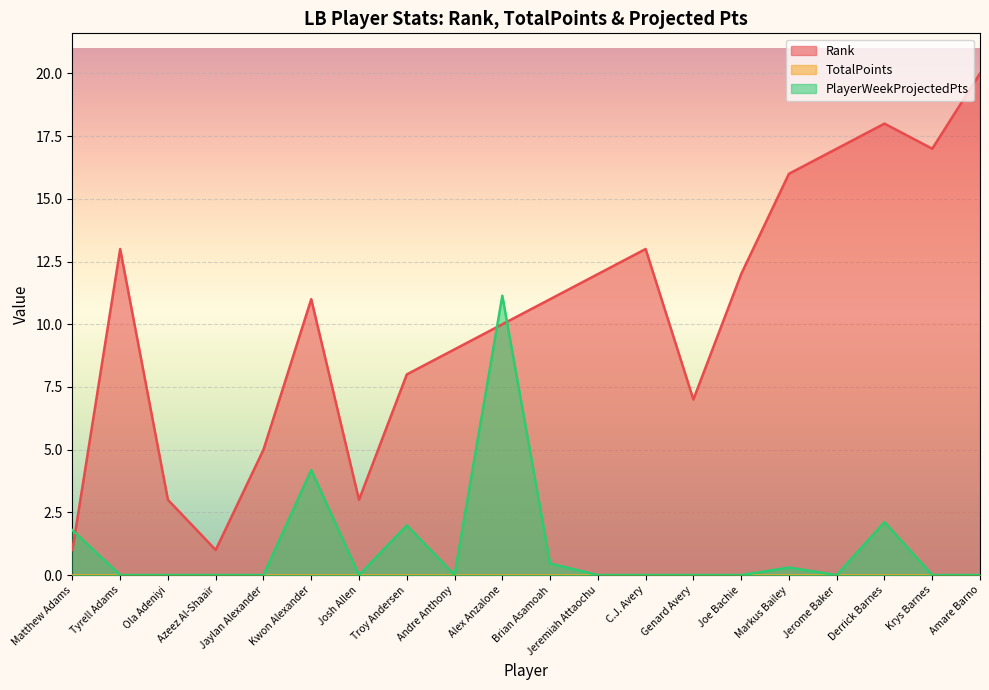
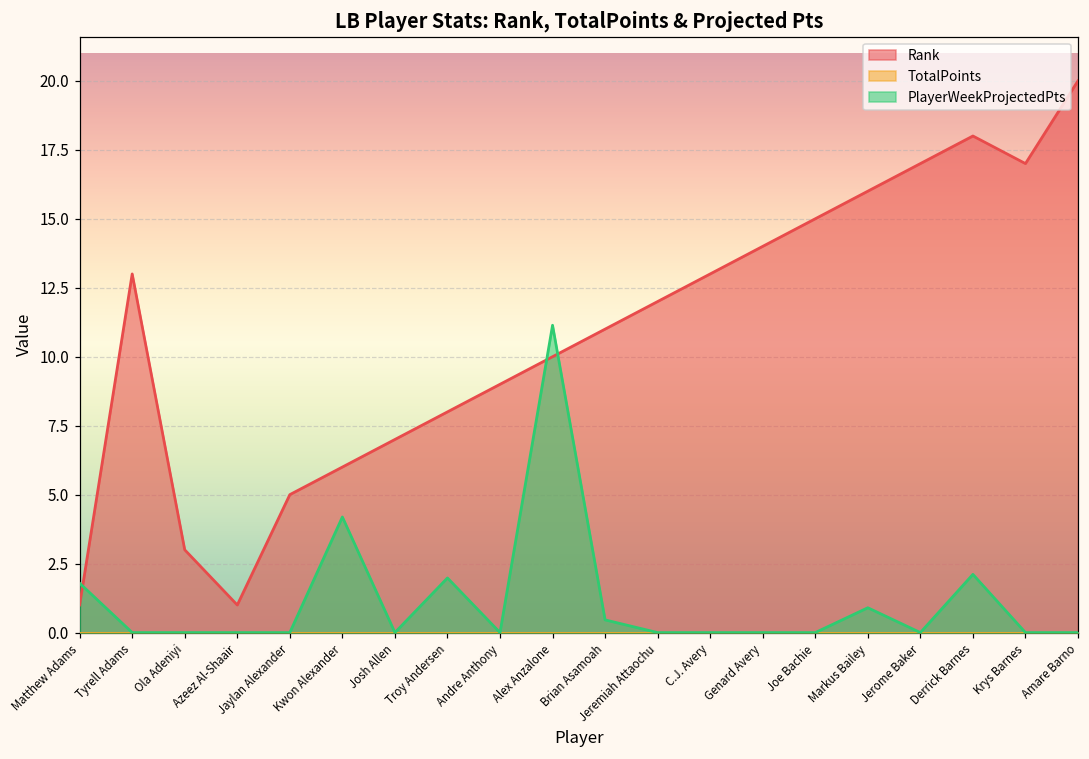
  {
    "Rank": {
      "Matthew Adams": 1,
      "Tyrell Adams": 13,
      "Ola Adeniyi": 3,
      "Azeez Al-Shaair": 1,
      "Jaylan Alexander": 5,
-     "Kwon Alexander": 11,
-     "Josh Allen": 3,
+     "Kwon Alexander": 6,
+     "Josh Allen": 7,
      "Troy Andersen": 8,
      "Andre Anthony": 9,
      "Alex Anzalone": 10,
      "Brian Asamoah": 11,
      "Jeremiah Attaochu": 12,
      "C.J. Avery": 13,
-     "Genard Avery": 7,
-     "Joe Bachie": 12,
+     "Genard Avery": 14,
+     "Joe Bachie": 15,
      "Markus Bailey": 16,
      "Jerome Baker": 17,
      "Derrick Barnes": 18,
      "Krys Barnes": 17,
      "Amare Barno": 20
    },
    "TotalPoints": {
      "Matthew Adams": 0.0,
      "Kwon Alexander": 0.0,
      "Troy Andersen": 0.0,
      "Alex Anzalone": 0.0,
      "Brian Asamoah": 0.0,
      "Markus Bailey": 0.0,
      "Derrick Barnes": 0.0
    },
    "PlayerWeekProjectedPts": {
      "Matthew Adams": 1.8,
      "Kwon Alexander": 4.2,
      "Troy Andersen": 2.0,
      "Alex Anzalone": 11.1,
      "Brian Asamoah": 0.5,
-     "Markus Bailey": 0.3,
+     "Markus Bailey": 0.9,
      "Derrick Barnes": 2.1
    }
  }
